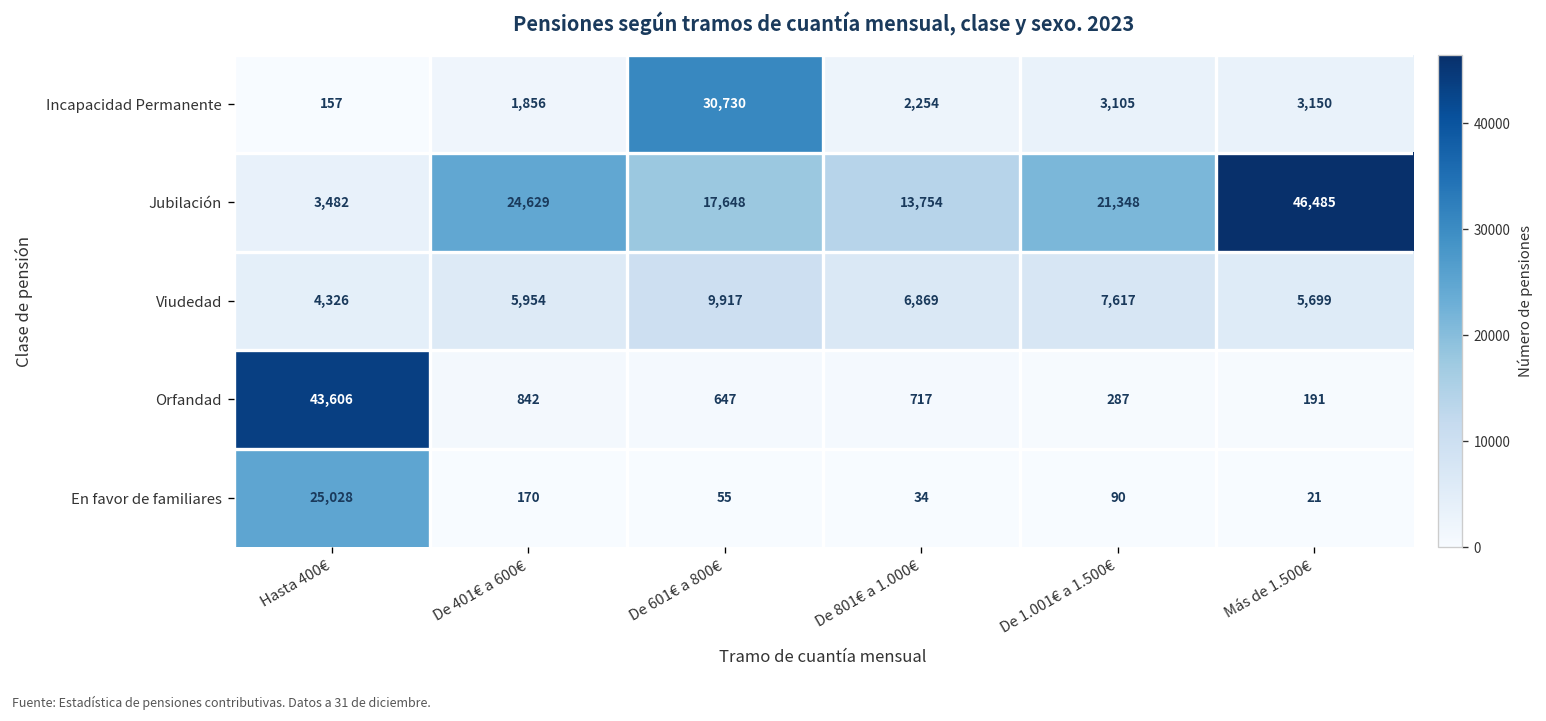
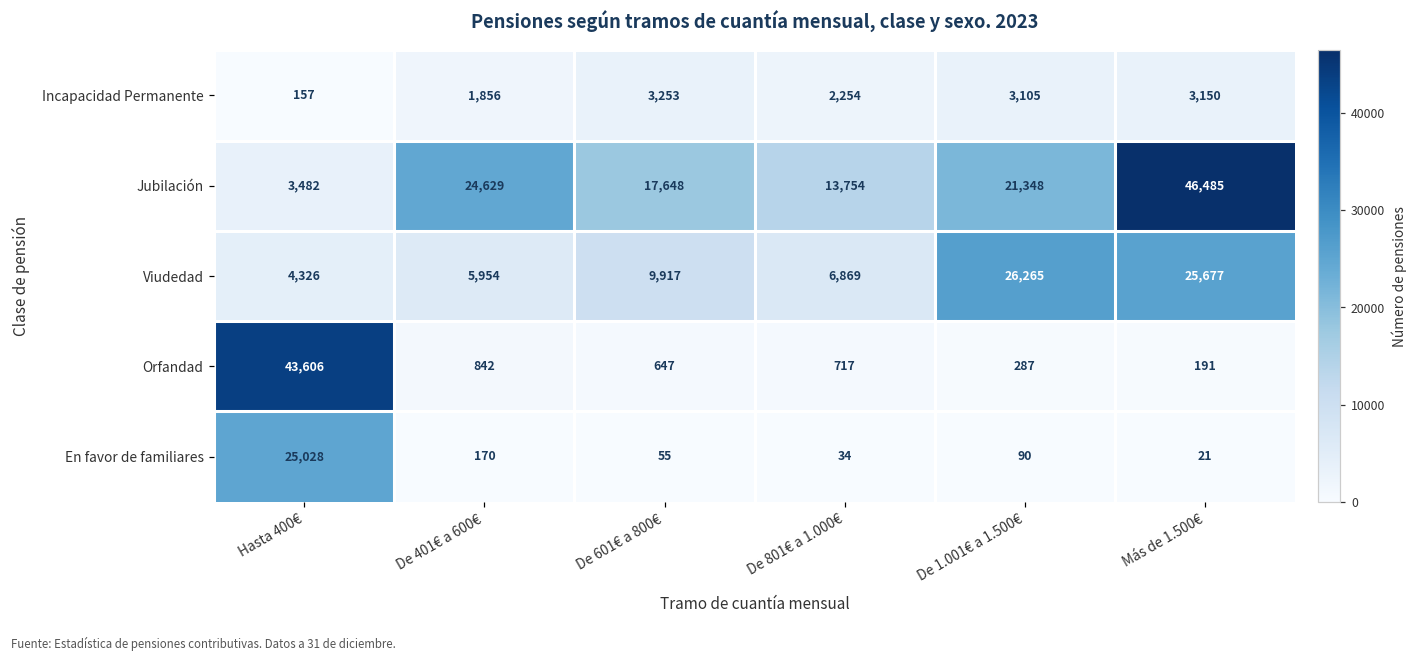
  {
    "Incapacidad Permanente": {
      "Hasta 400€": "157",
      "De 401€ a 600€": "1,856",
-     "De 601€ a 800€": "30,730",
+     "De 601€ a 800€": "3,253",
      "De 801€ a 1.000€": "2,254",
      "De 1.001€ a 1.500€": "3,105",
      "Más de 1.500€": "3,150"
    },
    "Jubilación": {
      "Hasta 400€": "3,482",
      "De 401€ a 600€": "24,629",
      "De 601€ a 800€": "17,648",
      "De 801€ a 1.000€": "13,754",
      "De 1.001€ a 1.500€": "21,348",
      "Más de 1.500€": "46,485"
    },
    "Viudedad": {
      "Hasta 400€": "4,326",
      "De 401€ a 600€": "5,954",
      "De 601€ a 800€": "9,917",
      "De 801€ a 1.000€": "6,869",
-     "De 1.001€ a 1.500€": "7,617",
-     "Más de 1.500€": "5,699"
+     "De 1.001€ a 1.500€": "26,265",
+     "Más de 1.500€": "25,677"
    },
    "Orfandad": {
      "Hasta 400€": "43,606",
      "De 401€ a 600€": "842",
      "De 601€ a 800€": "647",
      "De 801€ a 1.000€": "717",
      "De 1.001€ a 1.500€": "287",
      "Más de 1.500€": "191"
    },
    "En favor de familiares": {
      "Hasta 400€": "25,028",
      "De 401€ a 600€": "170",
      "De 601€ a 800€": "55",
      "De 801€ a 1.000€": "34",
      "De 1.001€ a 1.500€": "90",
      "Más de 1.500€": "21"
    }
  }
